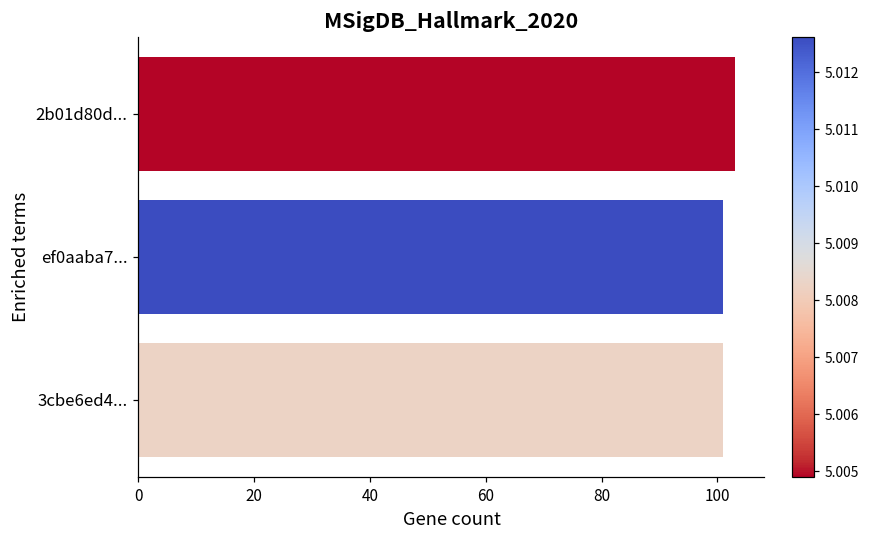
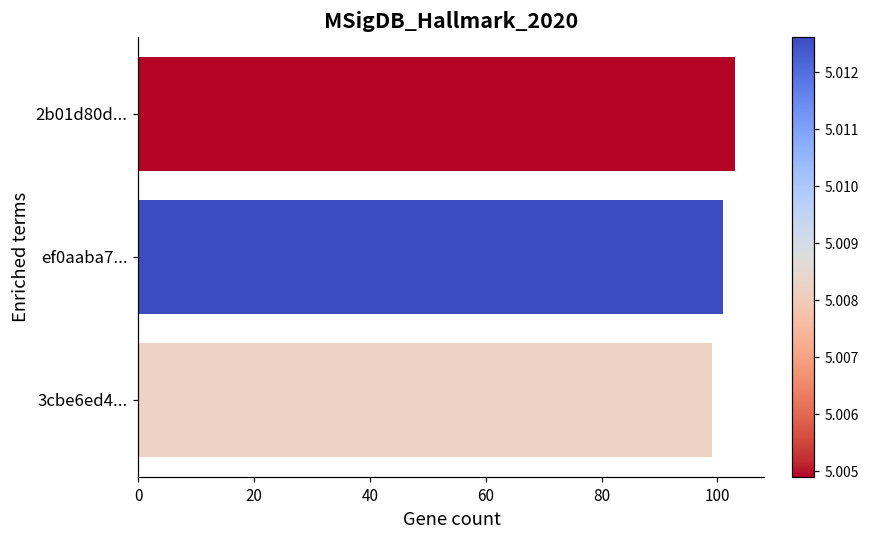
  {
    "2b01d80d...": 103,
    "ef0aaba7...": 101,
-   "3cbe6ed4...": 101
+   "3cbe6ed4...": 99
  }
